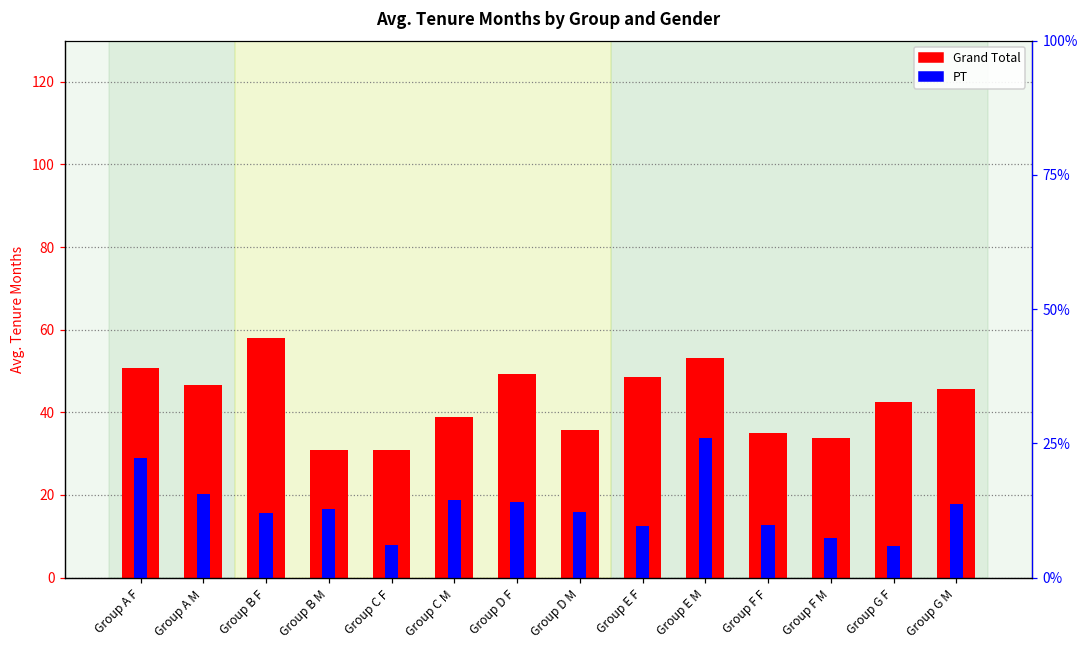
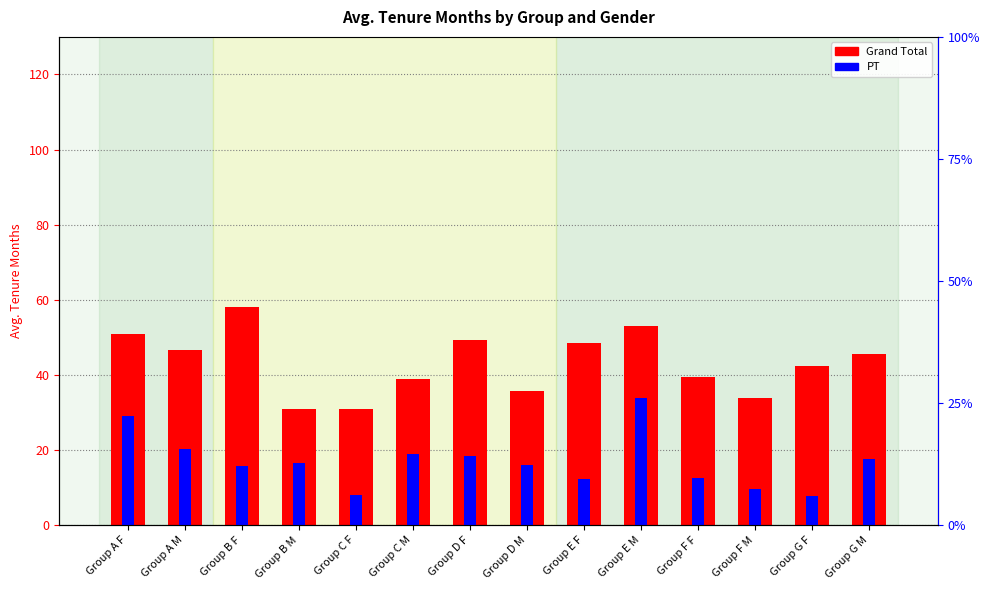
  {
    "Grand Total": {
      "Group A F": 51,
      "Group A M": 47,
      "Group B F": 58,
      "Group B M": 31,
      "Group C F": 31,
      "Group C M": 39,
      "Group D F": 49,
      "Group D M": 36,
      "Group E F": 48,
      "Group E M": 53,
-     "Group F F": 35,
+     "Group F F": 39,
      "Group F M": 34,
      "Group G F": 42,
      "Group G M": 46
    }
  }
